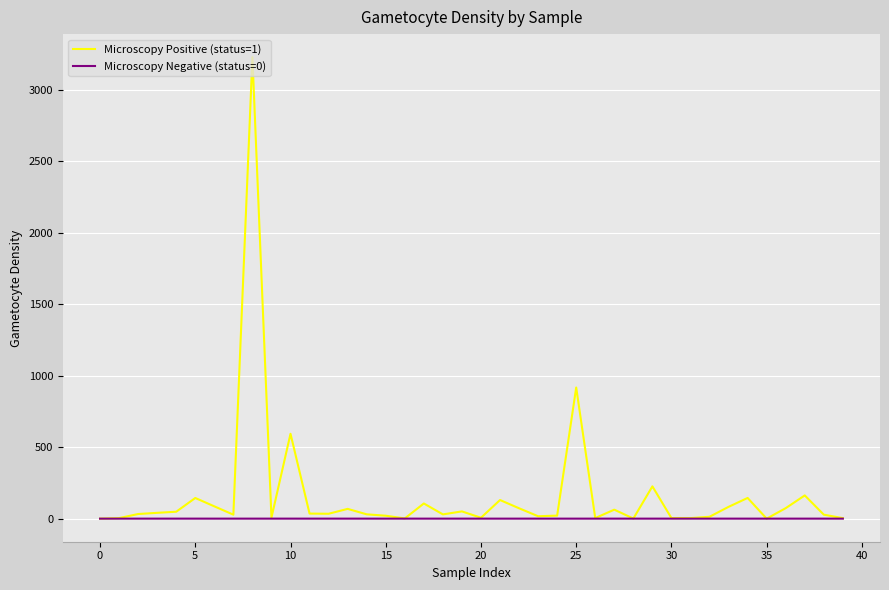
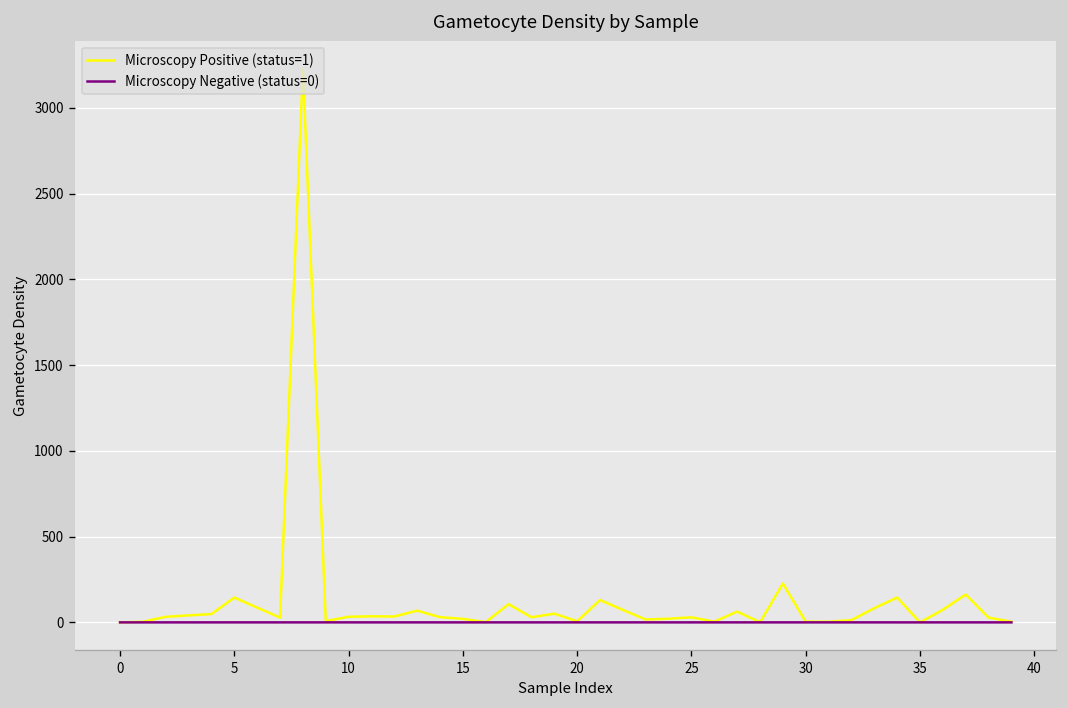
  {
    "Microscopy Positive (status=1)": {
      "5": 140,
-     "10": 590,
+     "10": 30,
      "15": 20,
-     "25": 920
+     "25": 30
    },
    "Microscopy Negative (status=0)": {
      "5": 0,
      "10": 0,
      "15": 0,
      "25": 0
    }
  }
